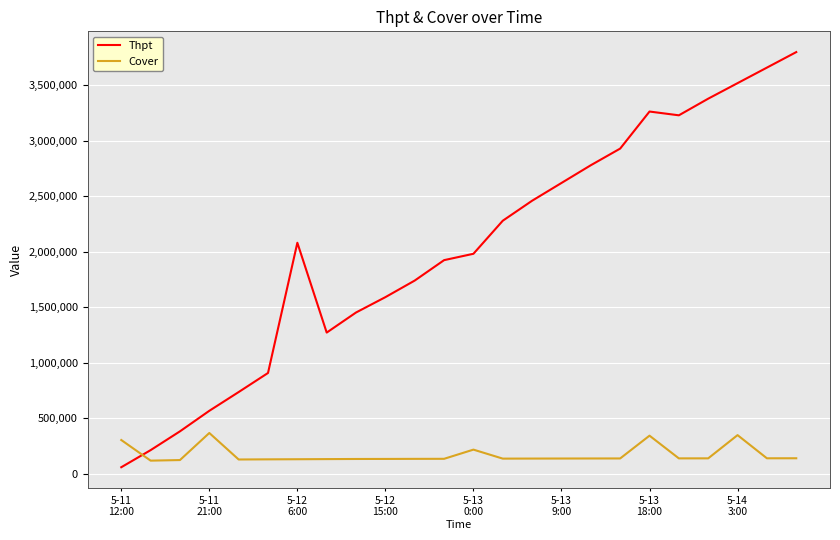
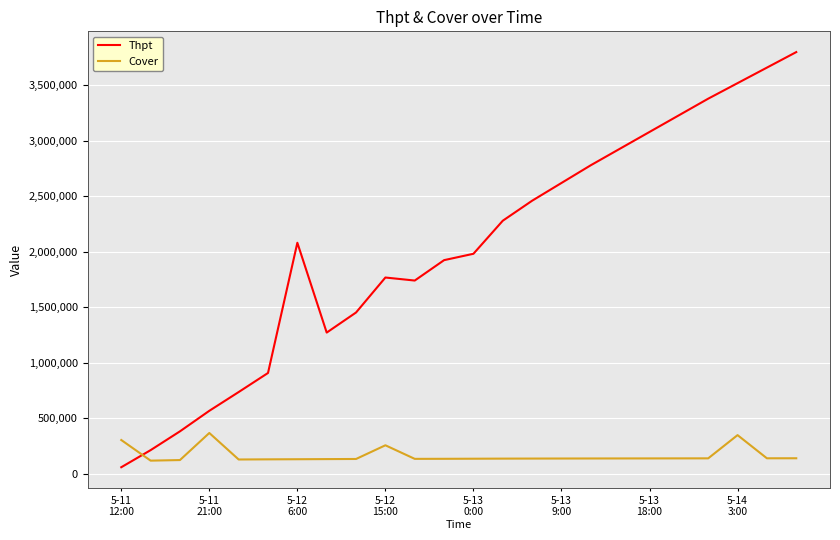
  {
    "Thpt": {
      "5-11 12:00": "60,000",
      "5-11 21:00": "570,000",
      "5-12 6:00": "2,080,000",
-     "5-12 15:00": "1,590,000",
+     "5-12 15:00": "1,770,000",
      "5-13 0:00": "1,980,000",
      "5-13 9:00": "2,620,000",
-     "5-13 18:00": "3,260,000",
+     "5-13 18:00": "3,080,000",
      "5-14 3:00": "3,520,000"
    },
    "Cover": {
      "5-11 12:00": "300,000",
      "5-11 21:00": "370,000",
      "5-12 6:00": "130,000",
-     "5-12 15:00": "130,000",
-     "5-13 0:00": "220,000",
+     "5-12 15:00": "250,000",
+     "5-13 0:00": "130,000",
      "5-13 9:00": "140,000",
-     "5-13 18:00": "340,000",
+     "5-13 18:00": "140,000",
      "5-14 3:00": "350,000"
    }
  }
